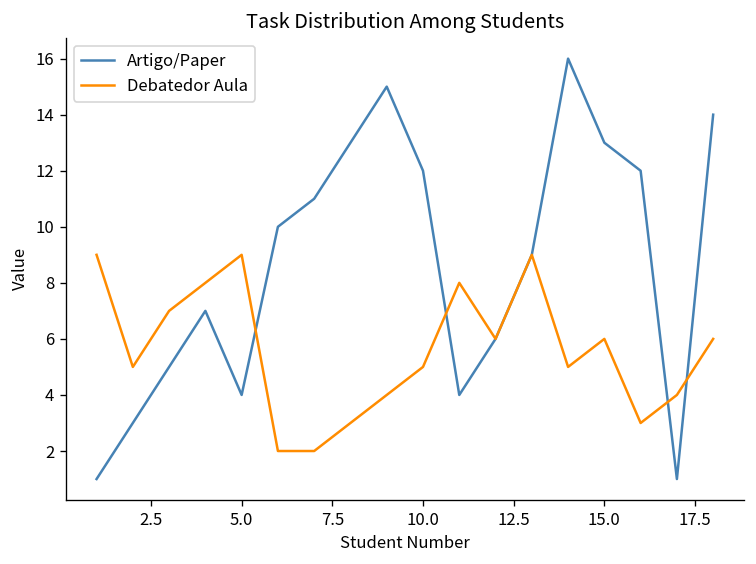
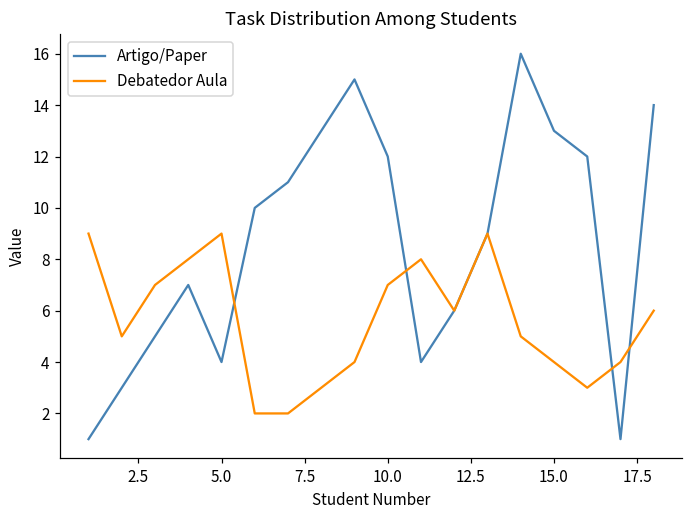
  {
    "Artigo/Paper": {
      "5.0": 4,
      "10.0": 12,
      "15.0": 13
    },
    "Debatedor Aula": {
      "5.0": 9,
-     "10.0": 5,
-     "15.0": 6
+     "10.0": 7,
+     "15.0": 4
    }
  }
